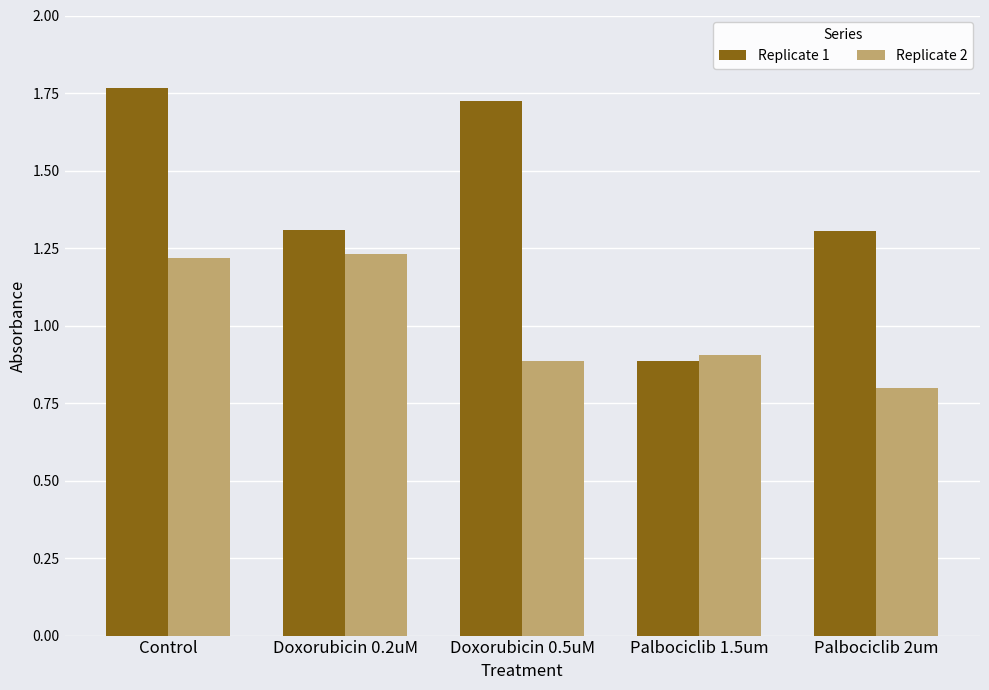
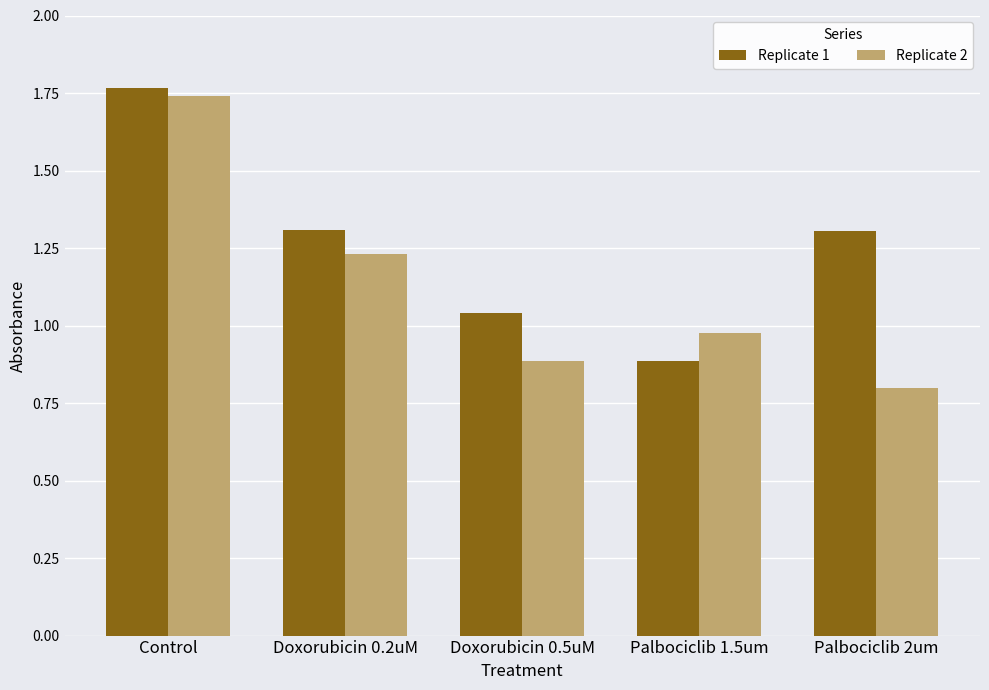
  {
    "Replicate 1": {
      "Control": 1.77,
      "Doxorubicin 0.2uM": 1.31,
-     "Doxorubicin 0.5uM": 1.72,
+     "Doxorubicin 0.5uM": 1.04,
      "Palbociclib 1.5um": 0.89,
      "Palbociclib 2um": 1.31
    },
    "Replicate 2": {
-     "Control": 1.22,
+     "Control": 1.74,
      "Doxorubicin 0.2uM": 1.23,
      "Doxorubicin 0.5uM": 0.88,
-     "Palbociclib 1.5um": 0.91,
+     "Palbociclib 1.5um": 0.98,
      "Palbociclib 2um": 0.80
    }
  }
